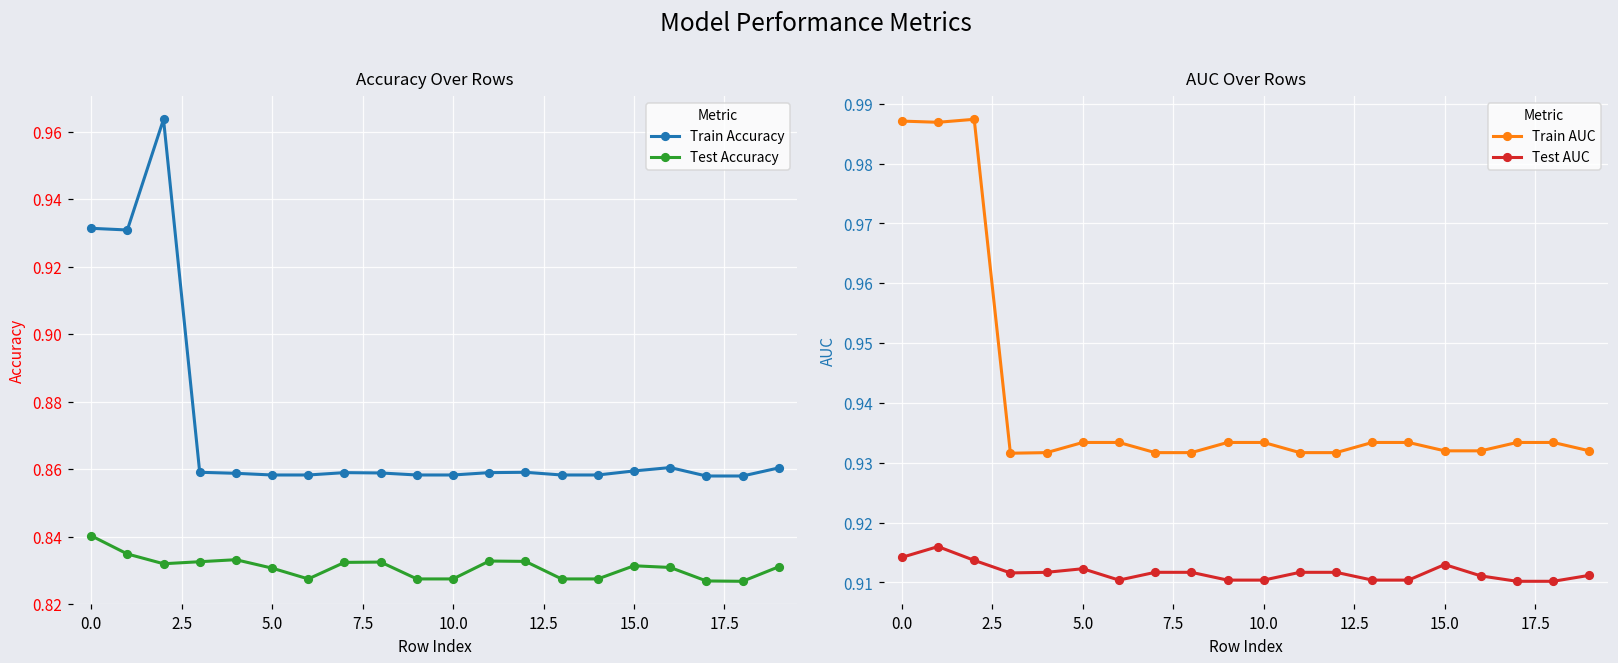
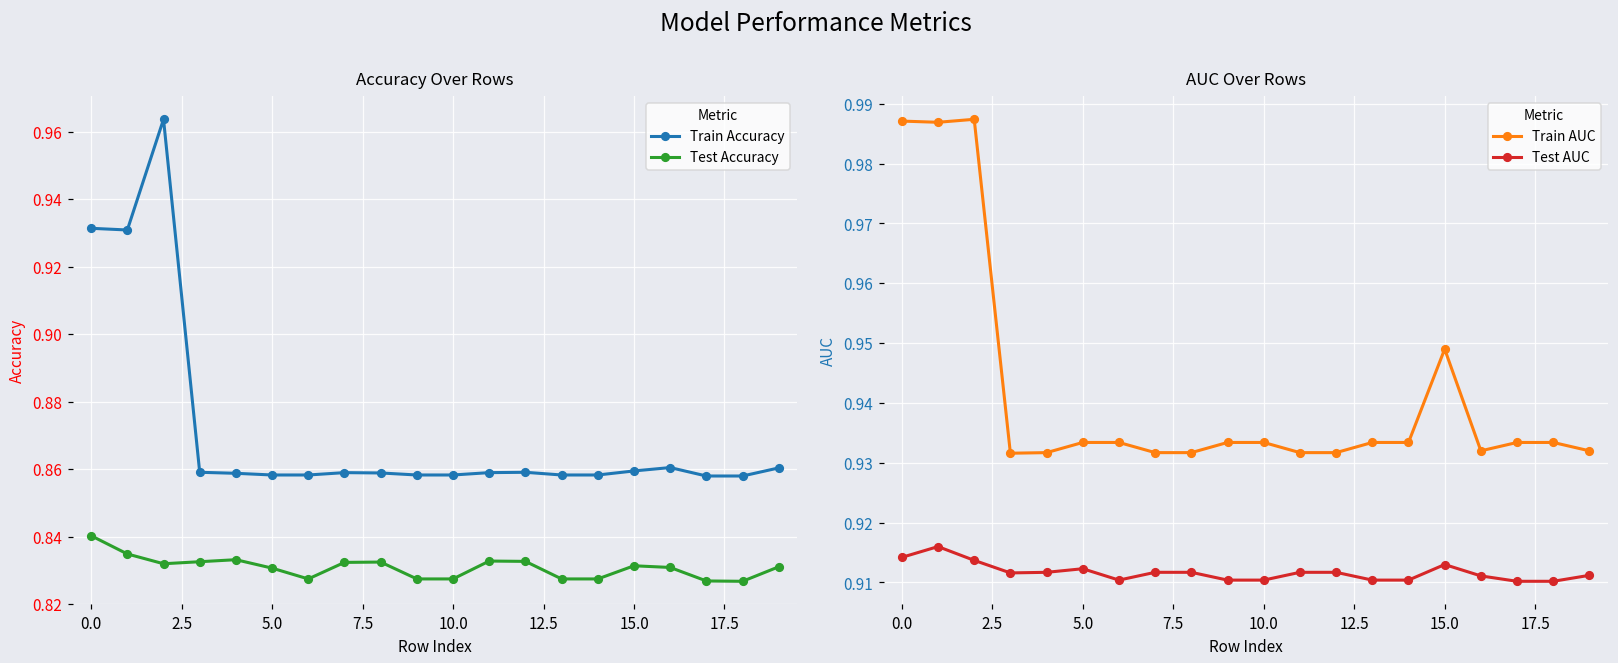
  {
    "Accuracy Over Rows": {
      "Train Accuracy": {
        "0.0": 0.931,
        "5.0": 0.858,
        "10.0": 0.858,
        "15.0": 0.860
      },
      "Test Accuracy": {
        "0.0": 0.840,
        "5.0": 0.831,
        "10.0": 0.828,
        "15.0": 0.831
      }
    },
    "AUC Over Rows": {
      "Train AUC": {
        "0.0": 0.987,
        "5.0": 0.933,
        "10.0": 0.933,
-       "15.0": 0.932
+       "15.0": 0.949
      },
      "Test AUC": {
        "0.0": 0.914,
        "5.0": 0.912,
        "10.0": 0.910,
        "15.0": 0.913
      }
    }
  }
